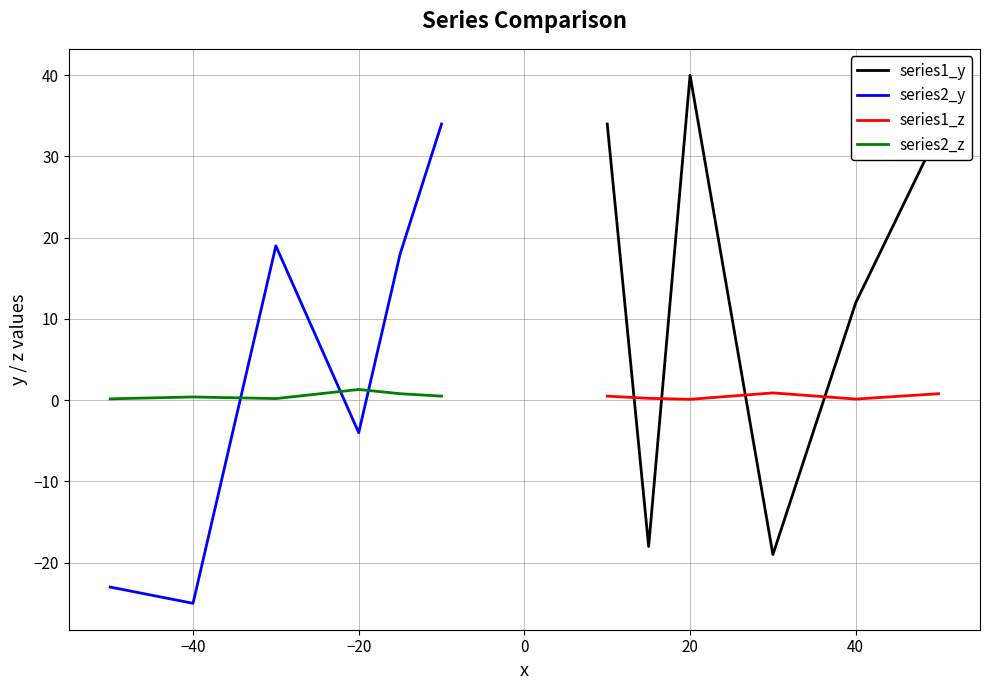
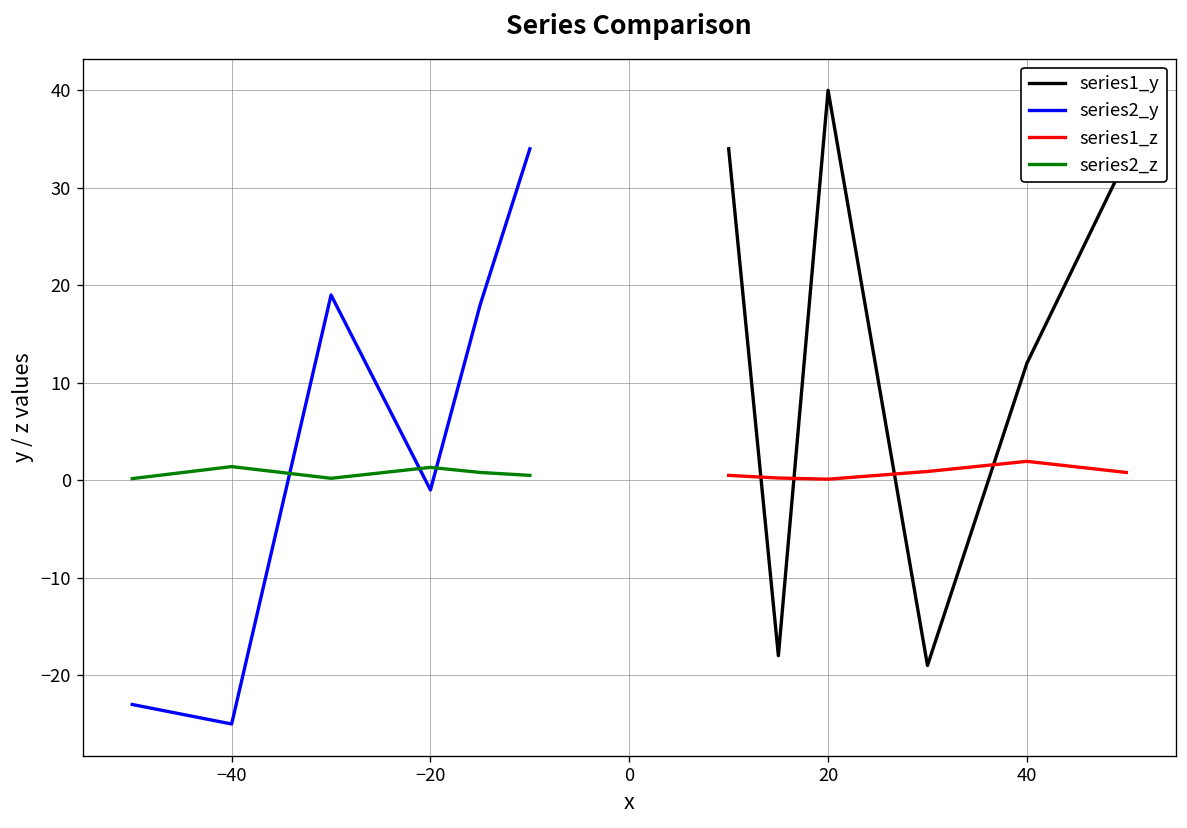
  {
    "series1_y": {
      "20": 40,
      "40": 12
    },
    "series2_y": {
      "−40": -25,
-     "−20": -4
+     "−20": -1
    },
    "series1_z": {
      "20": 0,
-     "40": 0
+     "40": 2
    },
    "series2_z": {
-     "−40": 0,
+     "−40": 1,
      "−20": 1
    }
  }
